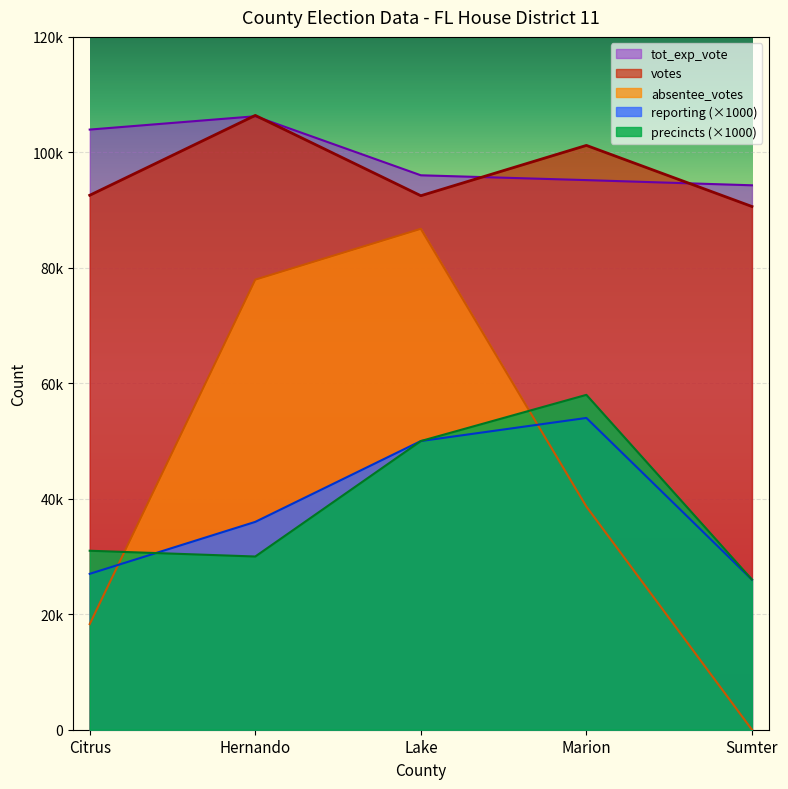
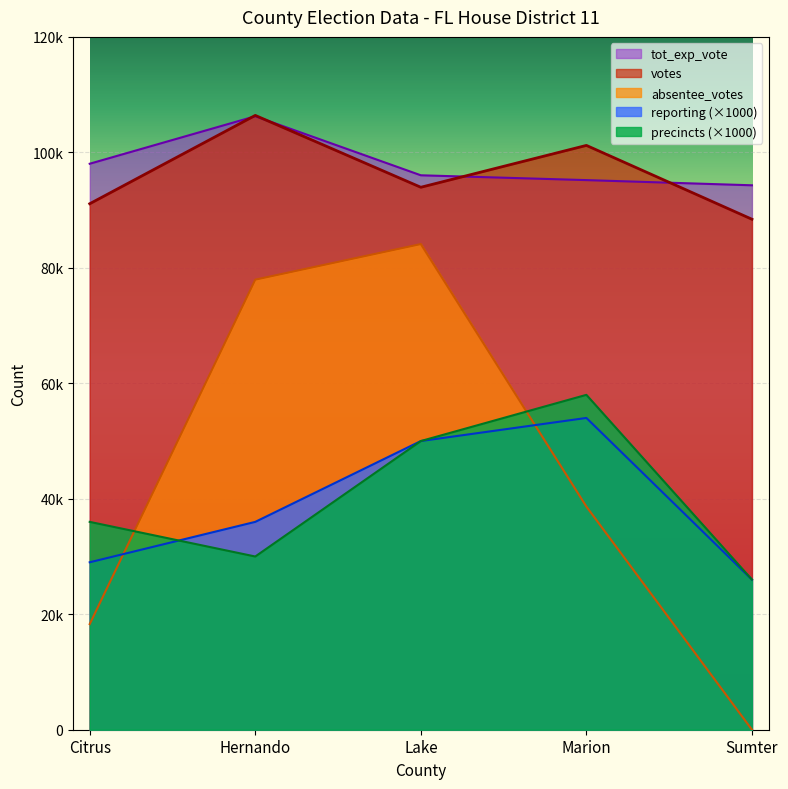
  {
    "tot_exp_vote": {
-     "Citrus": 104000,
+     "Citrus": 98000,
      "Lake": 96000,
      "Marion": 95000,
      "Sumter": 94000
    },
    "votes": {
-     "Citrus": 93000,
-     "Lake": 92000,
+     "Citrus": 91000,
+     "Lake": 94000,
      "Marion": 101000,
-     "Sumter": 91000
+     "Sumter": 88000
    },
    "absentee_votes": {
      "Citrus": 18000,
      "Hernando": 78000,
-     "Lake": 87000,
+     "Lake": 84000,
      "Marion": 39000,
      "Sumter": 0
    },
    "reporting (×1000)": {
-     "Citrus": 27000,
+     "Citrus": 29000,
      "Hernando": 36000,
      "Marion": 54000
    },
    "precincts (×1000)": {
-     "Citrus": 31000,
+     "Citrus": 36000,
      "Hernando": 30000,
      "Marion": 58000
    }
  }
